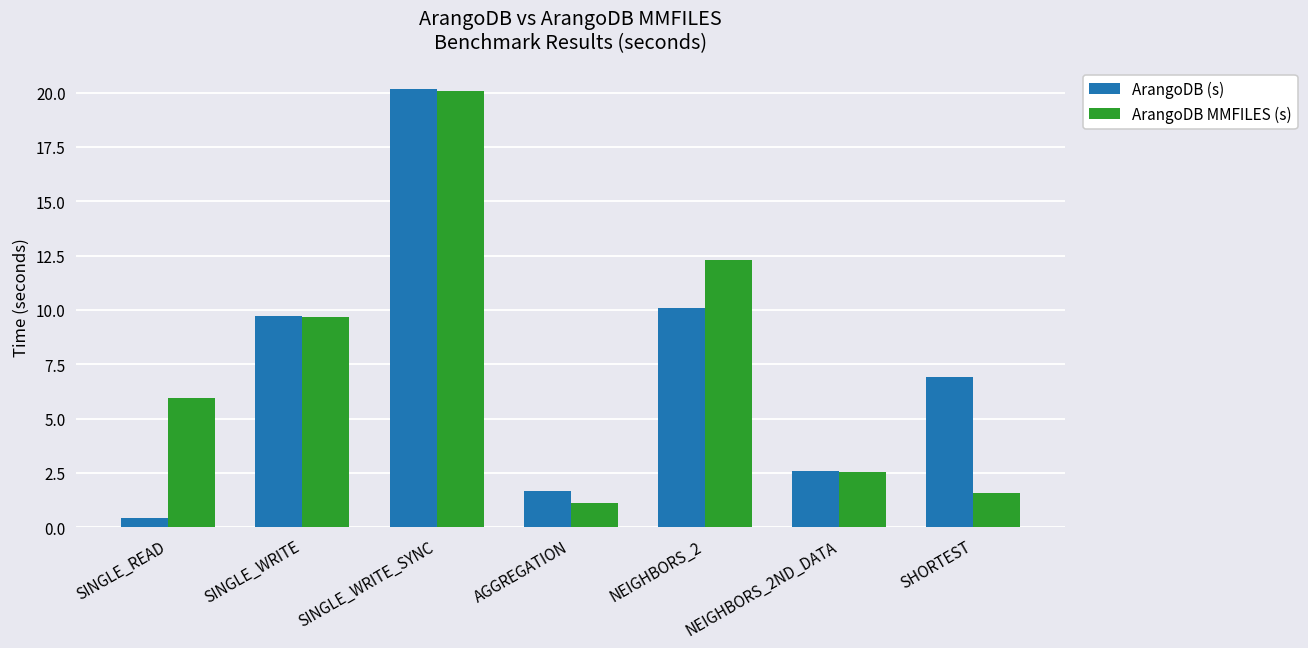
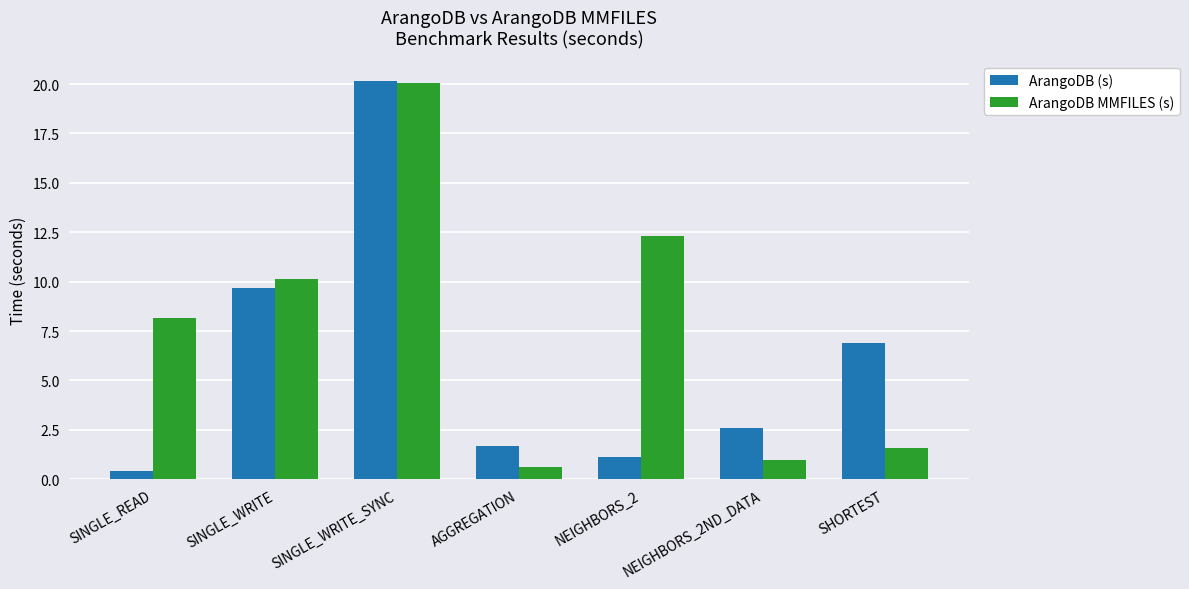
  {
    "ArangoDB (s)": {
      "SINGLE_READ": 0.4,
      "SINGLE_WRITE": 9.7,
      "SINGLE_WRITE_SYNC": 20.2,
      "AGGREGATION": 1.7,
-     "NEIGHBORS_2": 10.1,
+     "NEIGHBORS_2": 1.1,
      "NEIGHBORS_2ND_DATA": 2.6,
      "SHORTEST": 6.9
    },
    "ArangoDB MMFILES (s)": {
-     "SINGLE_READ": 6.0,
-     "SINGLE_WRITE": 9.7,
+     "SINGLE_READ": 8.2,
+     "SINGLE_WRITE": 10.1,
      "SINGLE_WRITE_SYNC": 20.1,
-     "AGGREGATION": 1.1,
+     "AGGREGATION": 0.6,
      "NEIGHBORS_2": 12.3,
-     "NEIGHBORS_2ND_DATA": 2.5,
+     "NEIGHBORS_2ND_DATA": 1.0,
      "SHORTEST": 1.6
    }
  }
